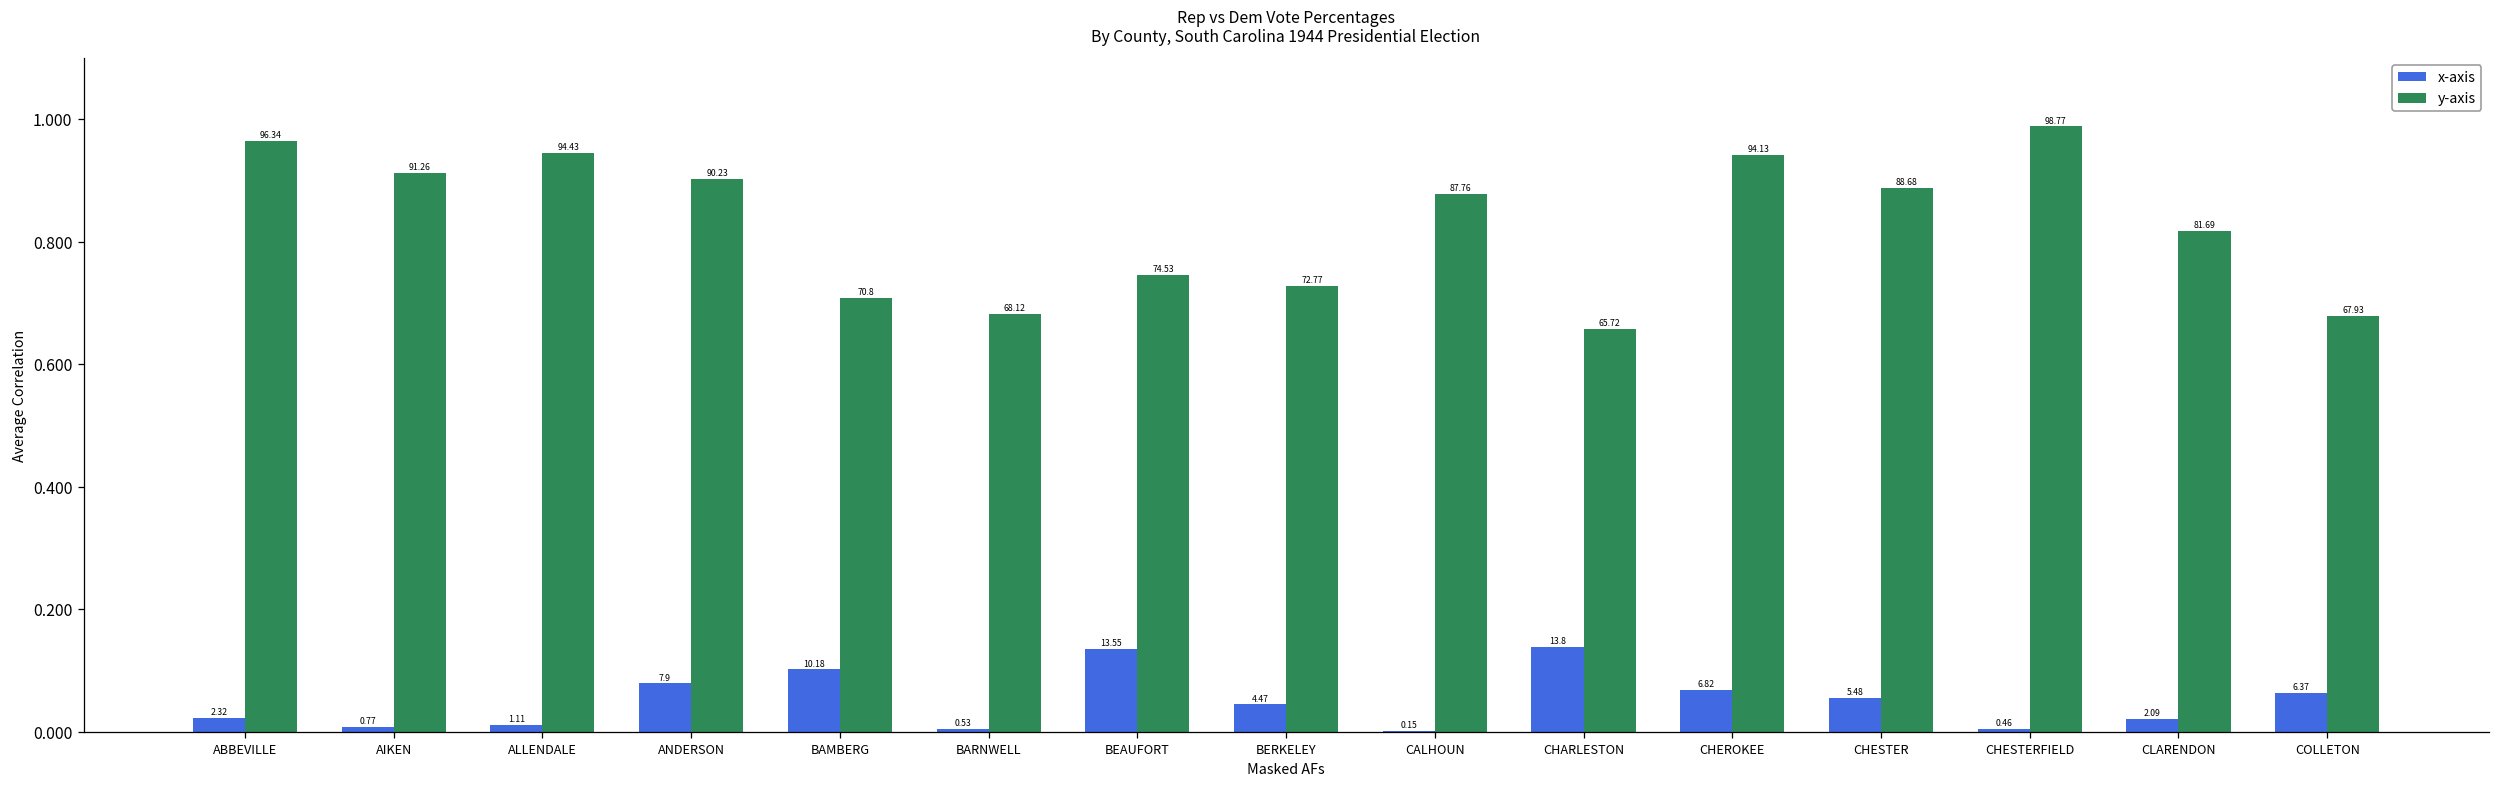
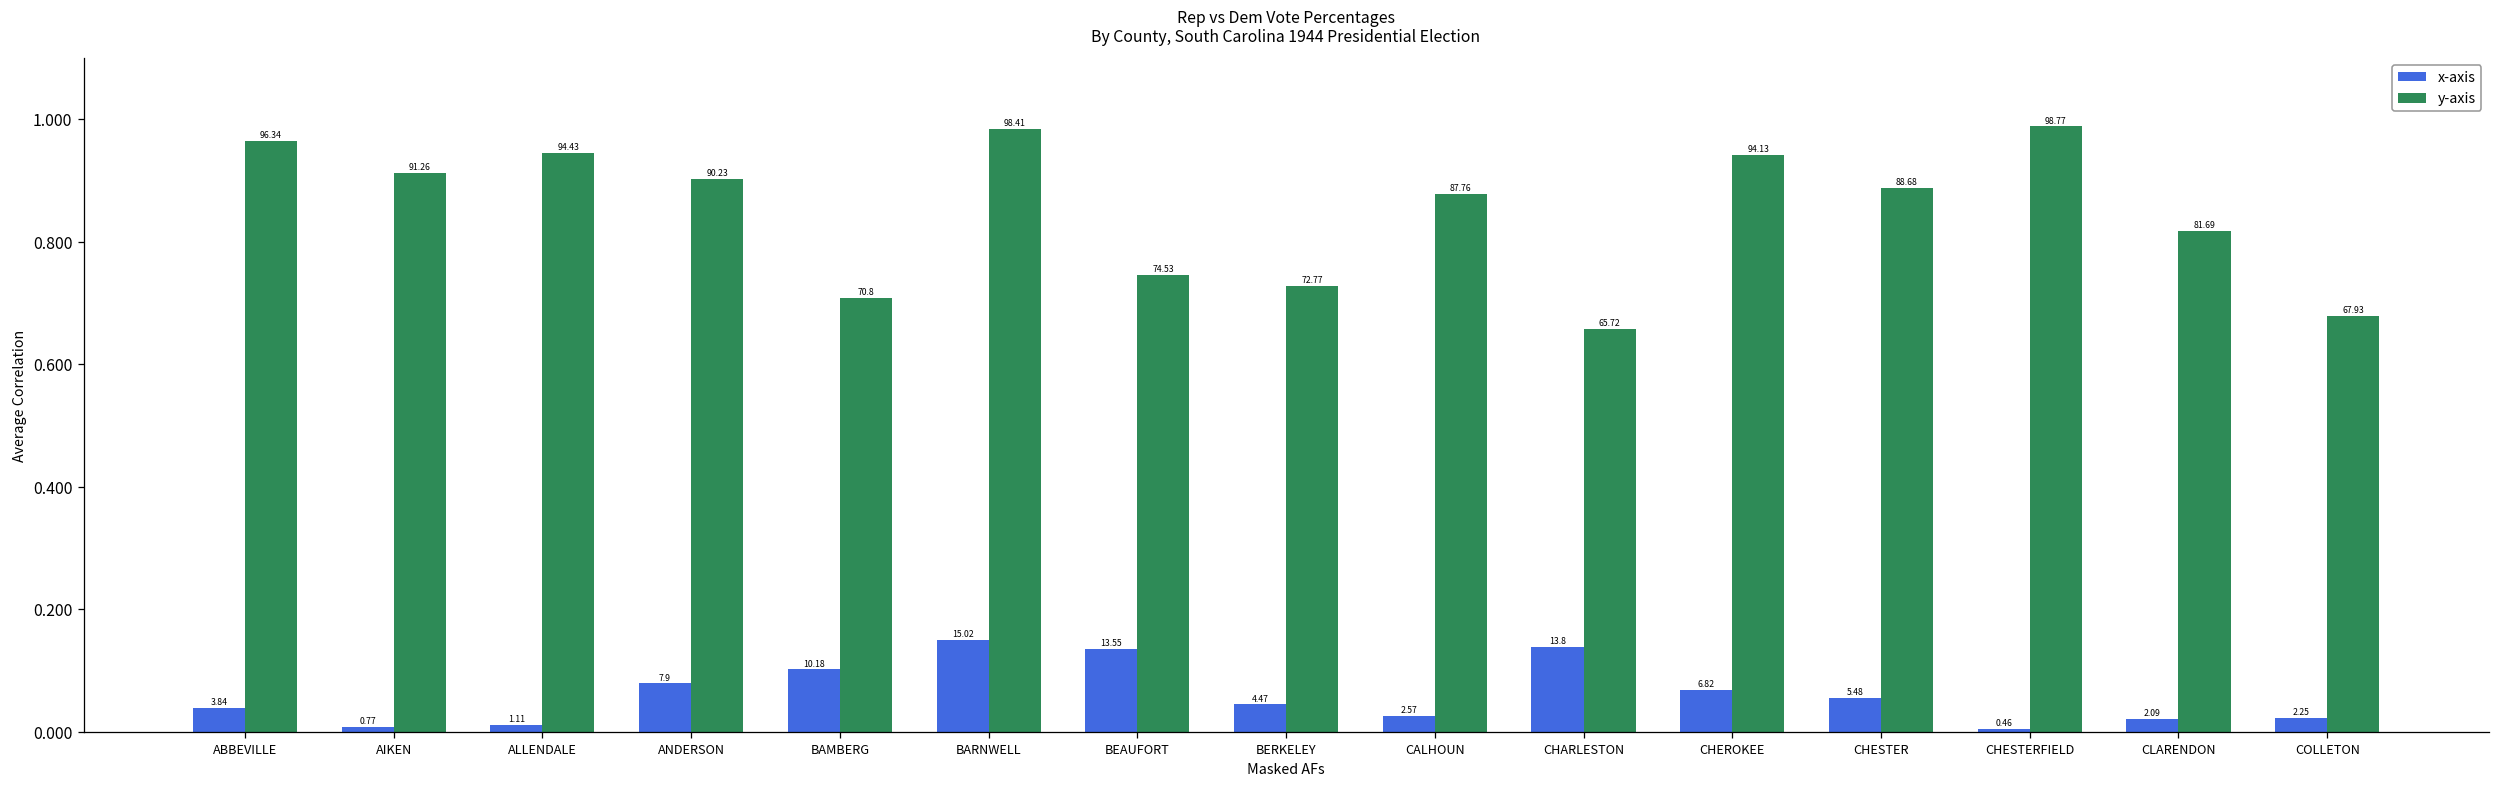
  {
    "x-axis": {
-     "ABBEVILLE": 2.32,
+     "ABBEVILLE": 3.84,
      "AIKEN": 0.77,
      "ALLENDALE": 1.11,
      "ANDERSON": 7.9,
      "BAMBERG": 10.18,
-     "BARNWELL": 0.53,
+     "BARNWELL": 15.02,
      "BEAUFORT": 13.55,
      "BERKELEY": 4.47,
-     "CALHOUN": 0.15,
+     "CALHOUN": 2.57,
      "CHARLESTON": 13.8,
      "CHEROKEE": 6.82,
      "CHESTER": 5.48,
      "CHESTERFIELD": 0.46,
      "CLARENDON": 2.09,
-     "COLLETON": 6.37
+     "COLLETON": 2.25
    },
    "y-axis": {
      "ABBEVILLE": 96.34,
      "AIKEN": 91.26,
      "ALLENDALE": 94.43,
      "ANDERSON": 90.23,
      "BAMBERG": 70.8,
-     "BARNWELL": 68.12,
+     "BARNWELL": 98.41,
      "BEAUFORT": 74.53,
      "BERKELEY": 72.77,
      "CALHOUN": 87.76,
      "CHARLESTON": 65.72,
      "CHEROKEE": 94.13,
      "CHESTER": 88.68,
      "CHESTERFIELD": 98.77,
      "CLARENDON": 81.69,
      "COLLETON": 67.93
    }
  }
